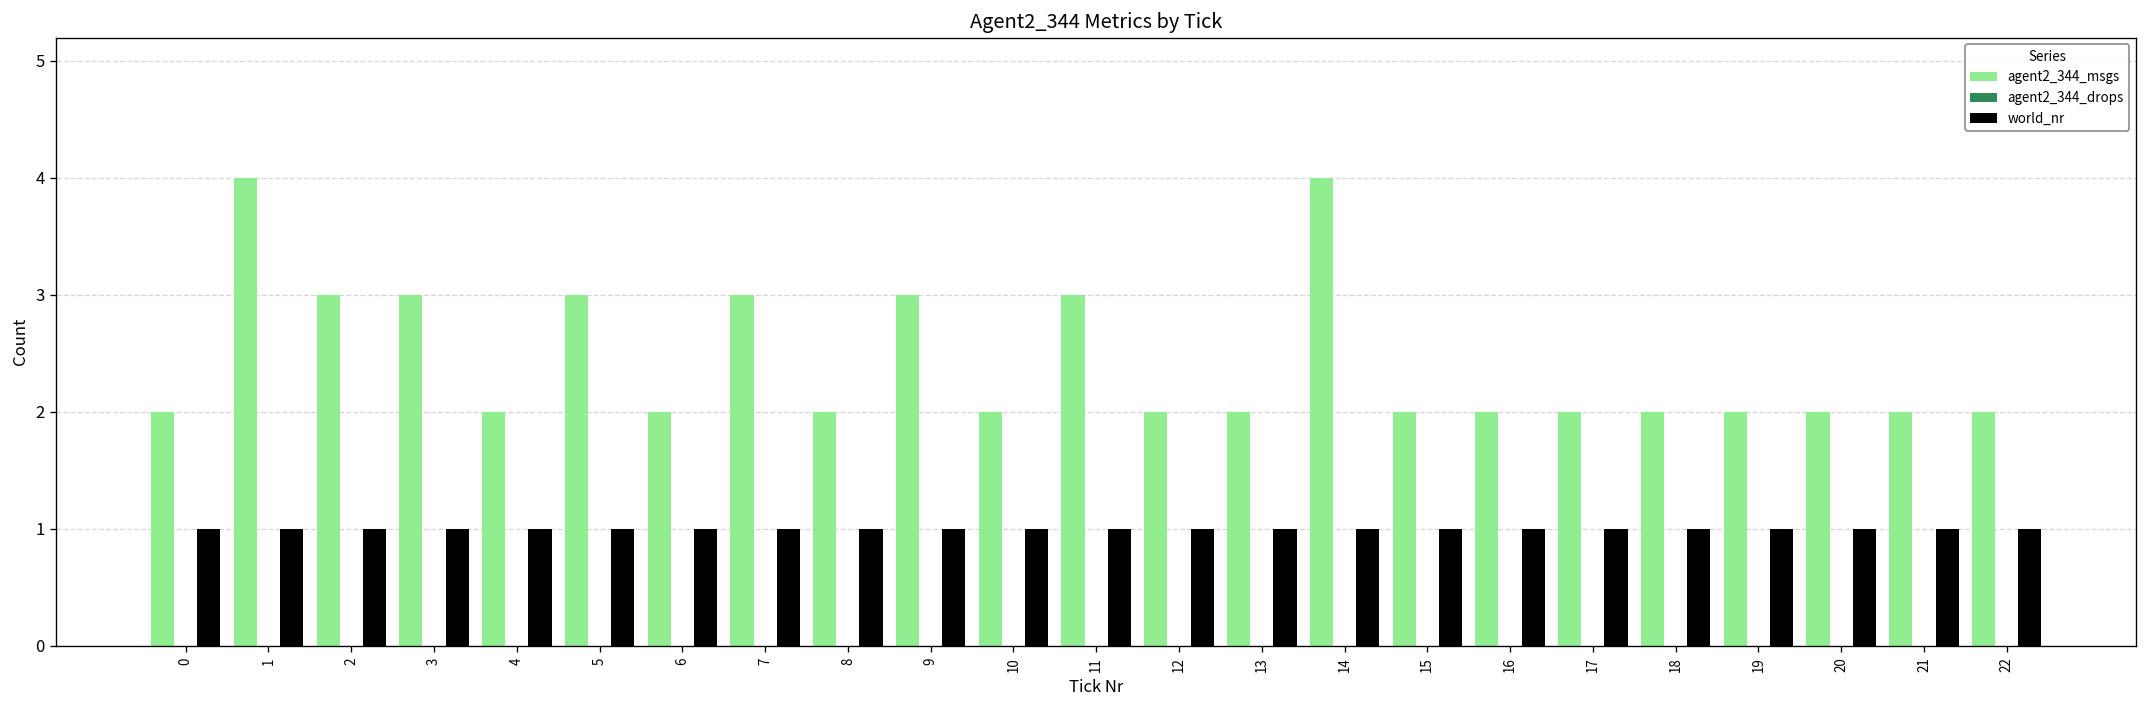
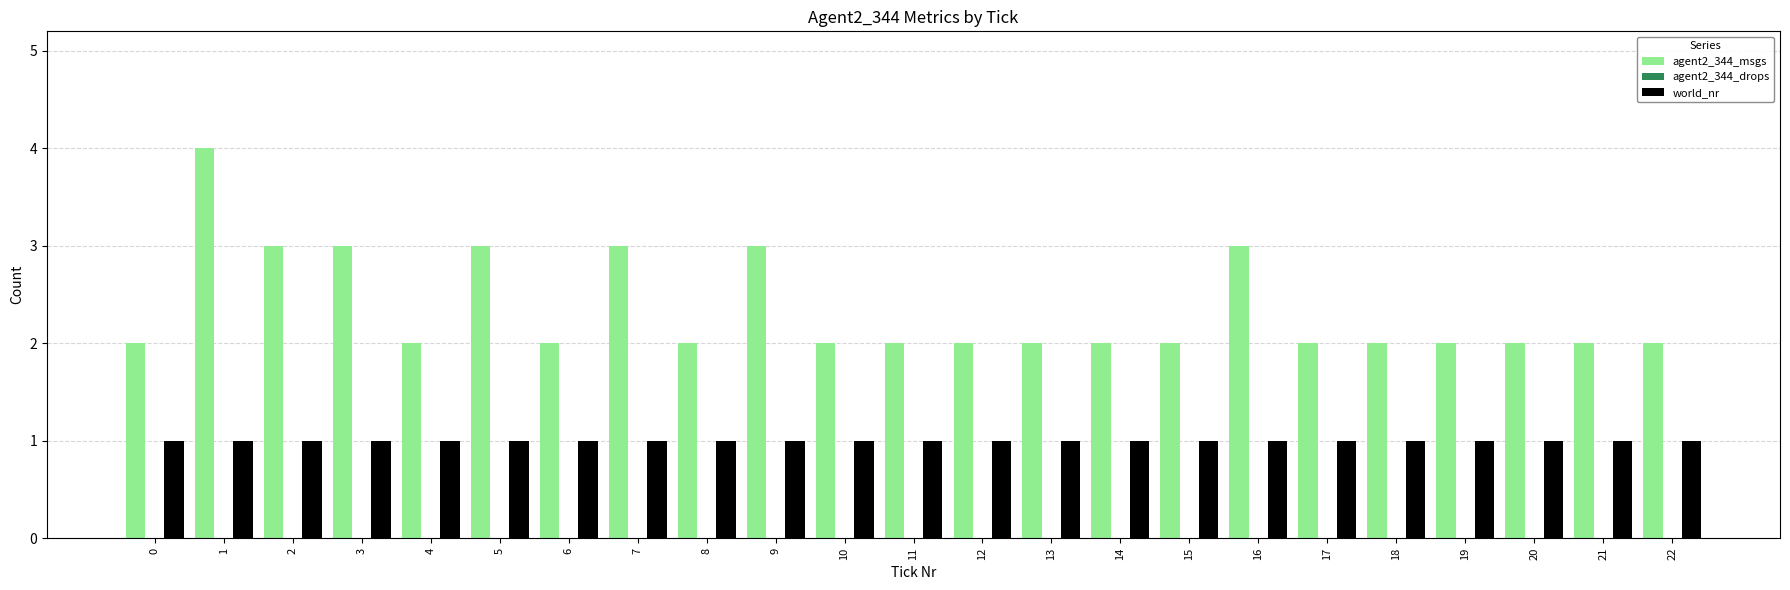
  {
    "agent2_344_msgs": {
      "0": 2,
      "1": 4,
      "2": 3,
      "3": 3,
      "4": 2,
      "5": 3,
      "6": 2,
      "7": 3,
      "8": 2,
      "9": 3,
      "10": 2,
-     "11": 3,
+     "11": 2,
      "12": 2,
      "13": 2,
-     "14": 4,
+     "14": 2,
      "15": 2,
-     "16": 2,
+     "16": 3,
      "17": 2,
      "18": 2,
      "19": 2,
      "20": 2,
      "21": 2,
      "22": 2
    },
    "agent2_344_drops": {
      "0": 0,
      "1": 0,
      "2": 0,
      "3": 0,
      "4": 0,
      "5": 0,
      "6": 0,
      "7": 0,
      "8": 0,
      "9": 0,
      "10": 0,
      "11": 0,
      "12": 0,
      "13": 0,
      "14": 0,
      "15": 0,
      "16": 0,
      "17": 0,
      "18": 0,
      "19": 0,
      "20": 0,
      "21": 0,
      "22": 0
    },
    "world_nr": {
      "0": 1,
      "1": 1,
      "2": 1,
      "3": 1,
      "4": 1,
      "5": 1,
      "6": 1,
      "7": 1,
      "8": 1,
      "9": 1,
      "10": 1,
      "11": 1,
      "12": 1,
      "13": 1,
      "14": 1,
      "15": 1,
      "16": 1,
      "17": 1,
      "18": 1,
      "19": 1,
      "20": 1,
      "21": 1,
      "22": 1
    }
  }
